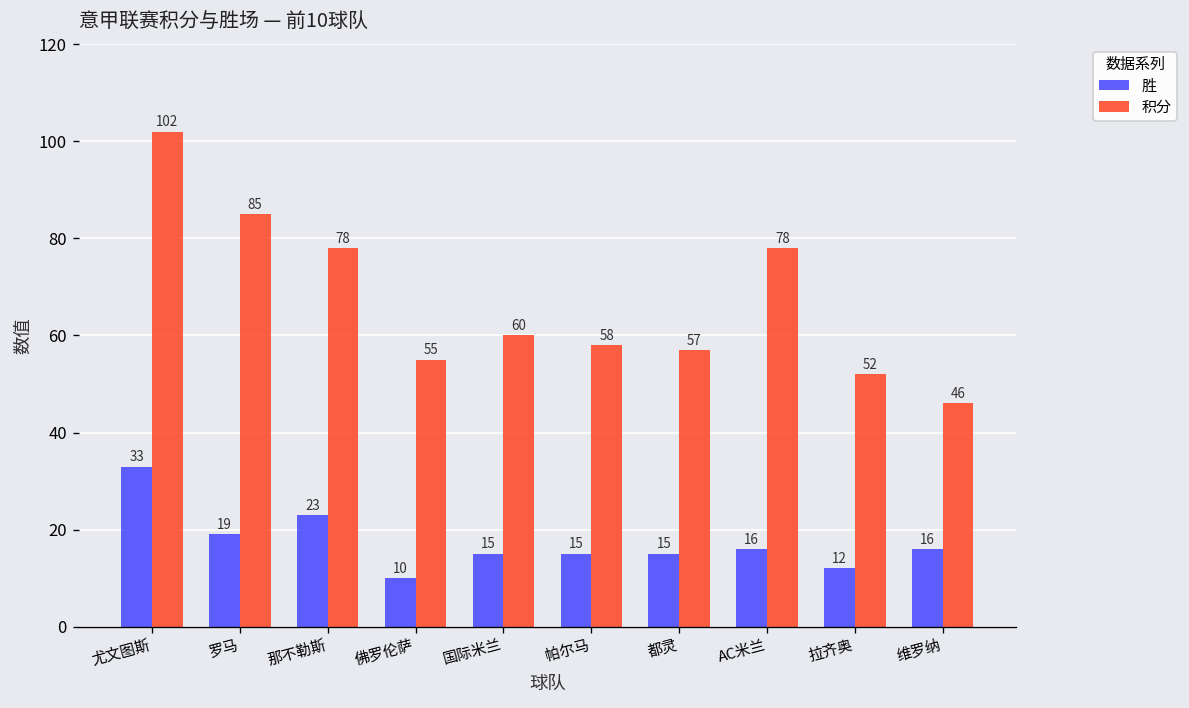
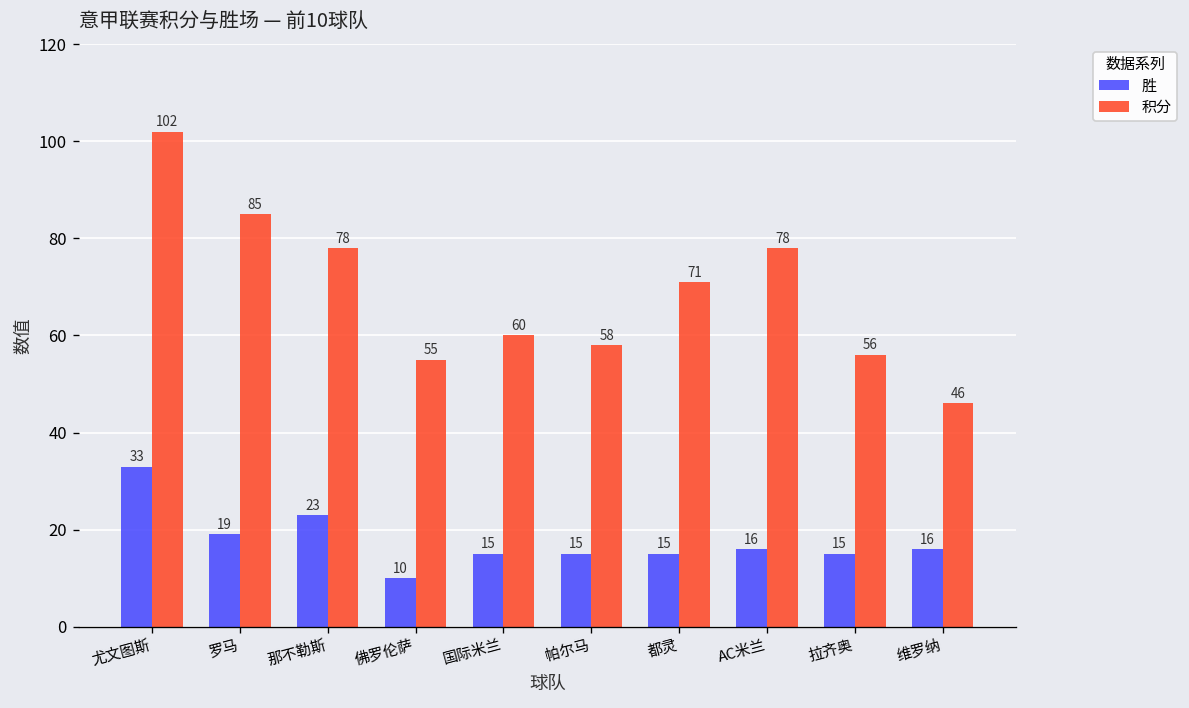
  {
    "胜": {
      "尤文图斯": 33,
      "罗马": 19,
      "那不勒斯": 23,
      "佛罗伦萨": 10,
      "国际米兰": 15,
      "帕尔马": 15,
      "都灵": 15,
      "AC米兰": 16,
-     "拉齐奥": 12,
+     "拉齐奥": 15,
      "维罗纳": 16
    },
    "积分": {
      "尤文图斯": 102,
      "罗马": 85,
      "那不勒斯": 78,
      "佛罗伦萨": 55,
      "国际米兰": 60,
      "帕尔马": 58,
-     "都灵": 57,
+     "都灵": 71,
      "AC米兰": 78,
-     "拉齐奥": 52,
+     "拉齐奥": 56,
      "维罗纳": 46
    }
  }
